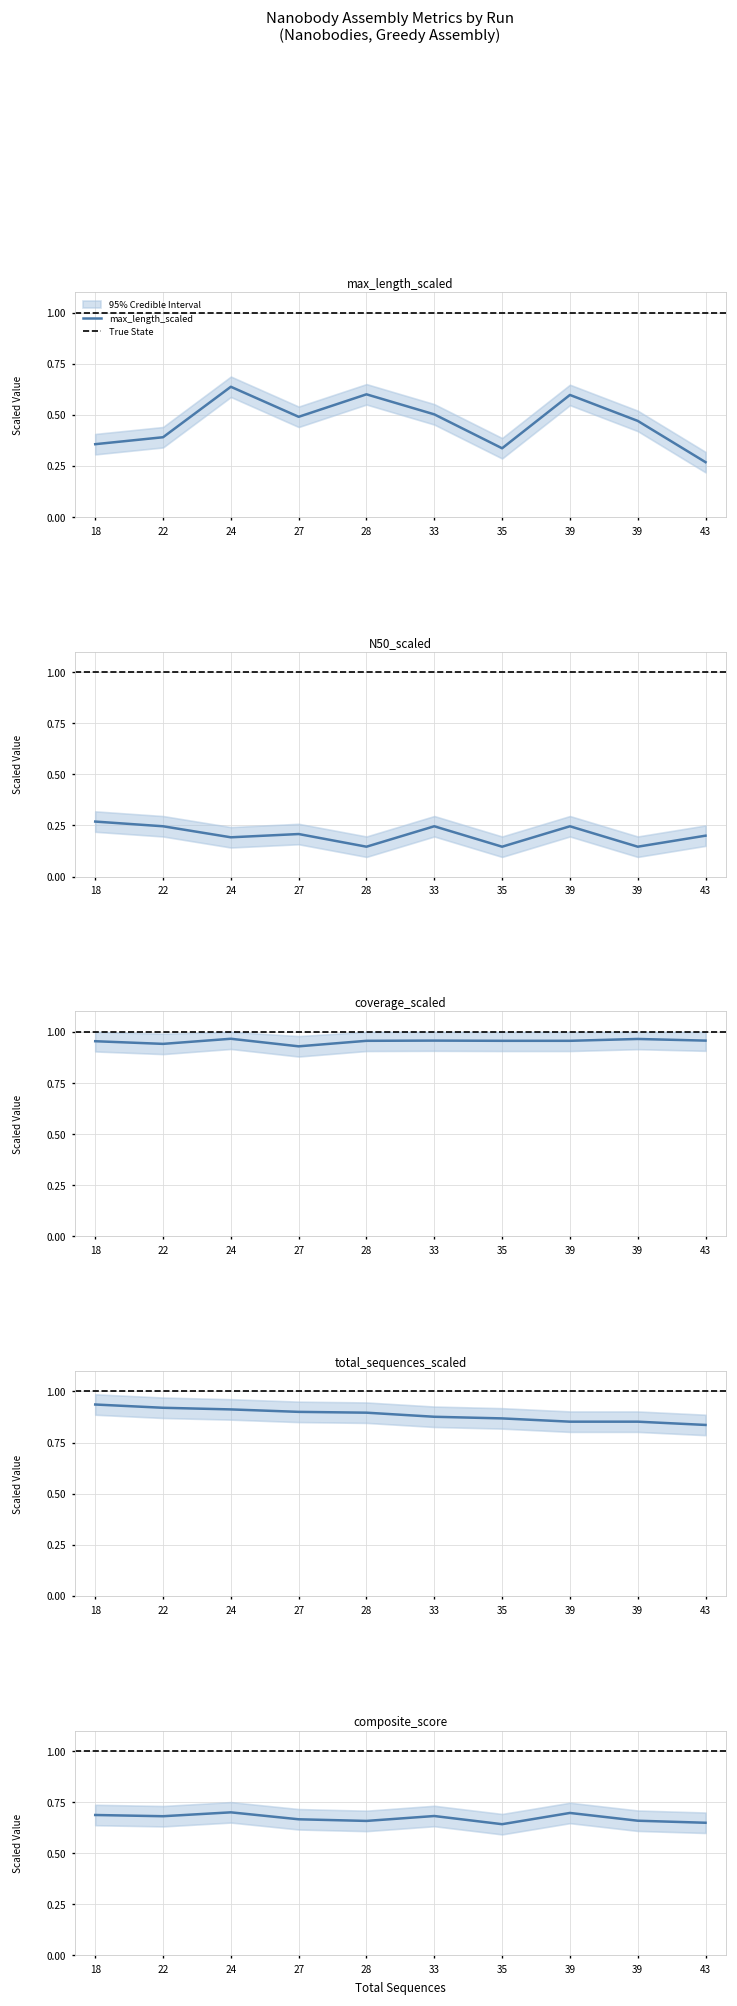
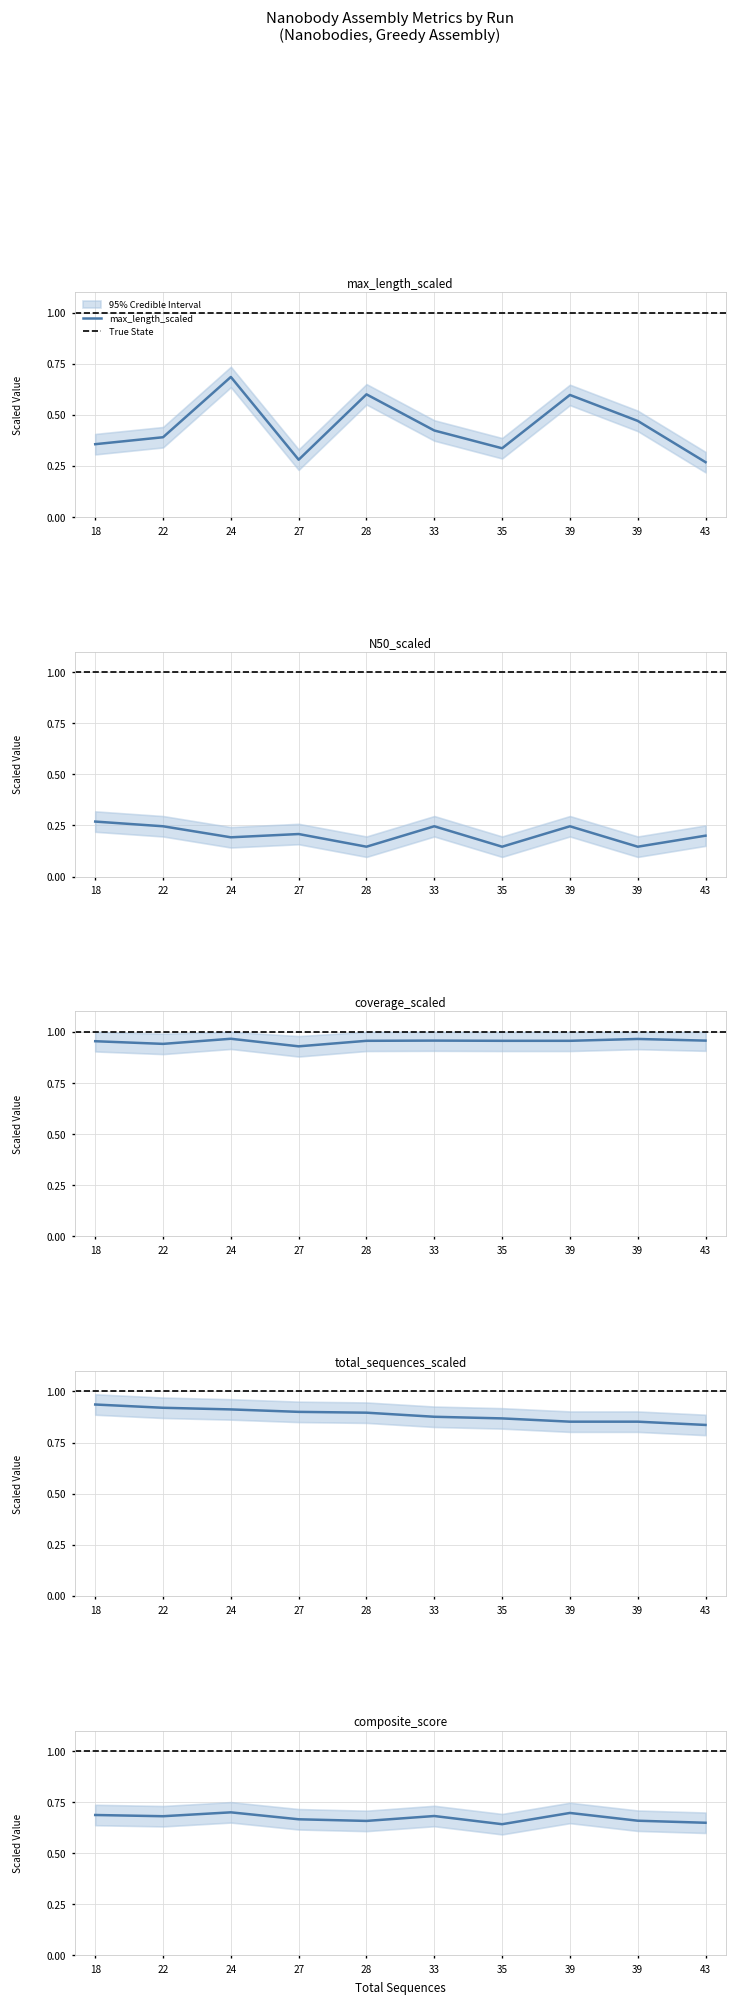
  {
    "max_length_scaled": {
      "max_length_scaled": {
        "18": 0.36,
        "22": 0.39,
-       "24": 0.64,
-       "27": 0.49,
+       "24": 0.69,
+       "27": 0.28,
        "28": 0.60,
-       "33": 0.50,
+       "33": 0.42,
        "35": 0.34,
        "43": 0.27
      }
    }
  }
